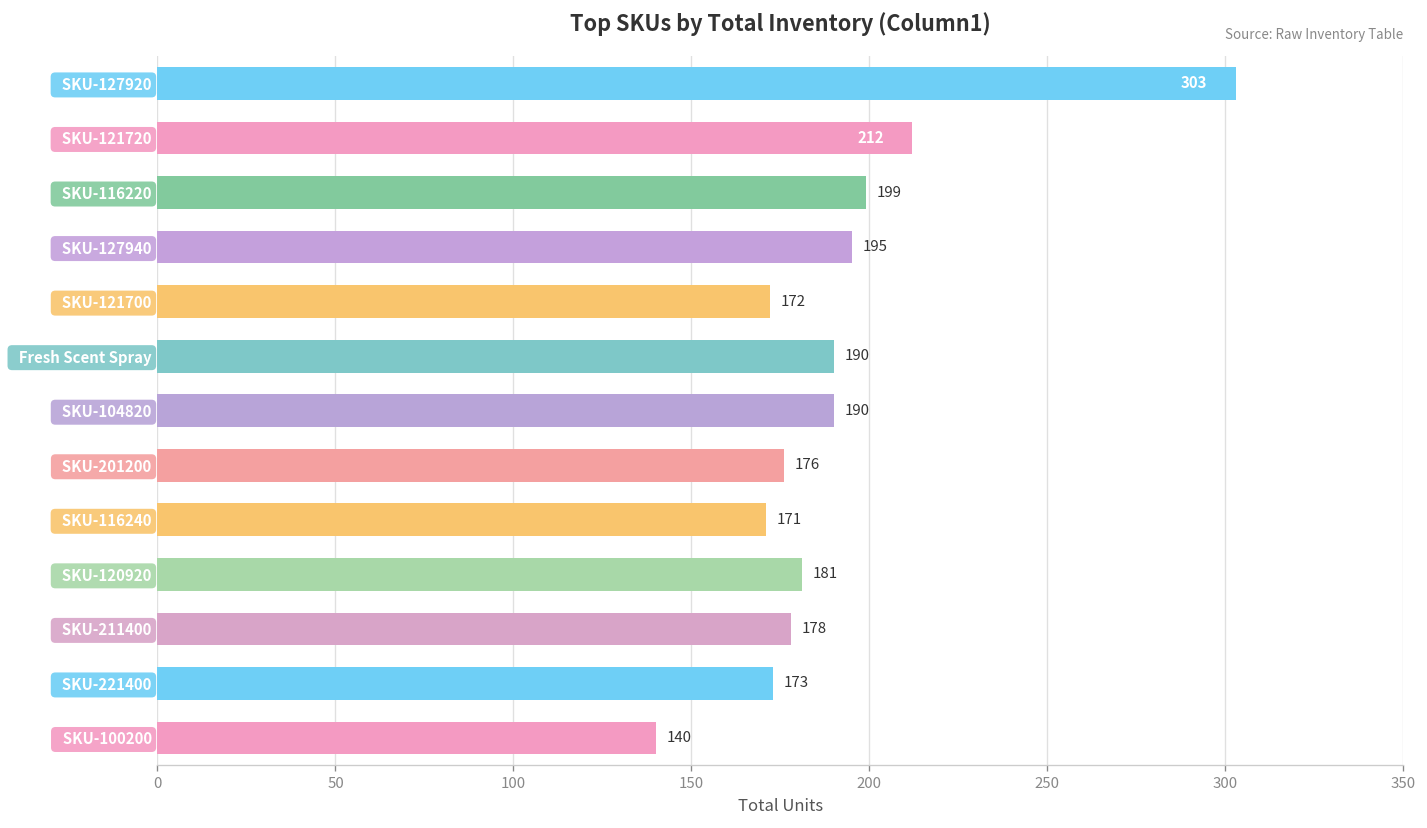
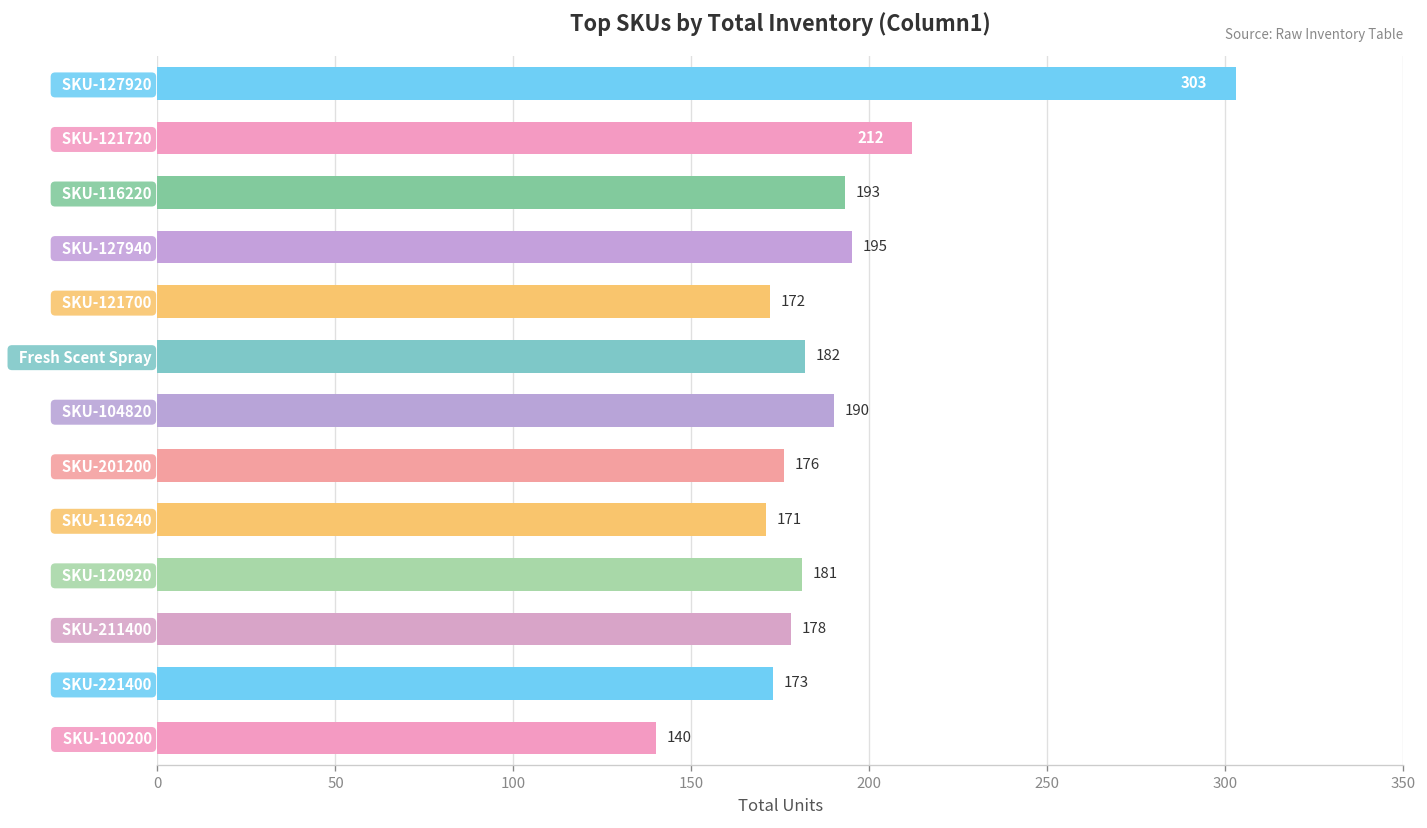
  {
    "SKU-127920": 303,
    "SKU-121720": 212,
-   "SKU-116220": 199,
+   "SKU-116220": 193,
    "SKU-127940": 195,
    "SKU-121700": 172,
-   "Fresh Scent Spray": 190,
+   "Fresh Scent Spray": 182,
    "SKU-104820": 190,
    "SKU-201200": 176,
    "SKU-116240": 171,
    "SKU-120920": 181,
    "SKU-211400": 178,
    "SKU-221400": 173,
    "SKU-100200": 140
  }
